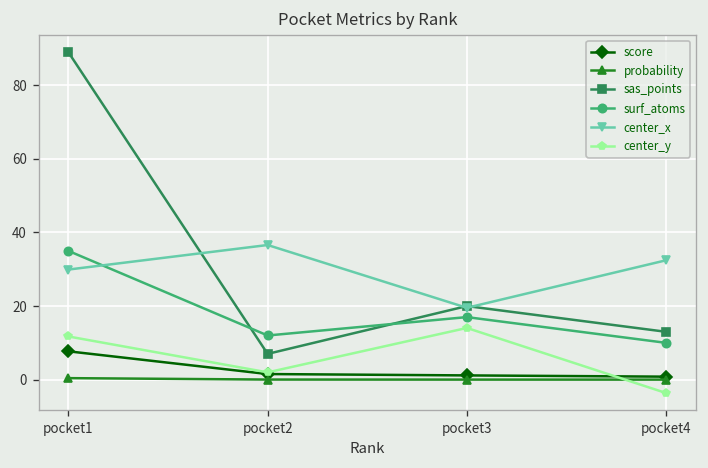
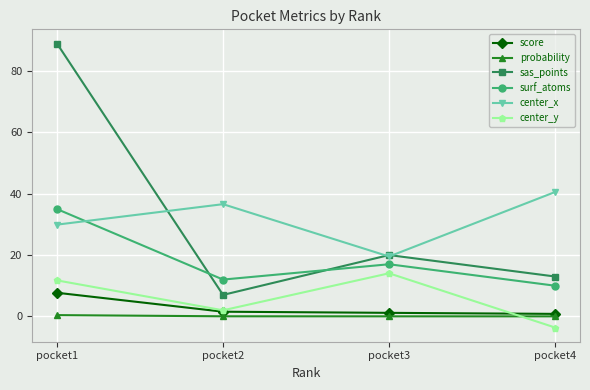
  {
    "score": {
      "pocket1": 8,
      "pocket3": 1
    },
    "center_x": {
      "pocket1": 30,
      "pocket2": 37,
-     "pocket4": 32
+     "pocket4": 41
    },
    "center_y": {
      "pocket1": 12,
      "pocket3": 14,
      "pocket4": -4
    }
  }
